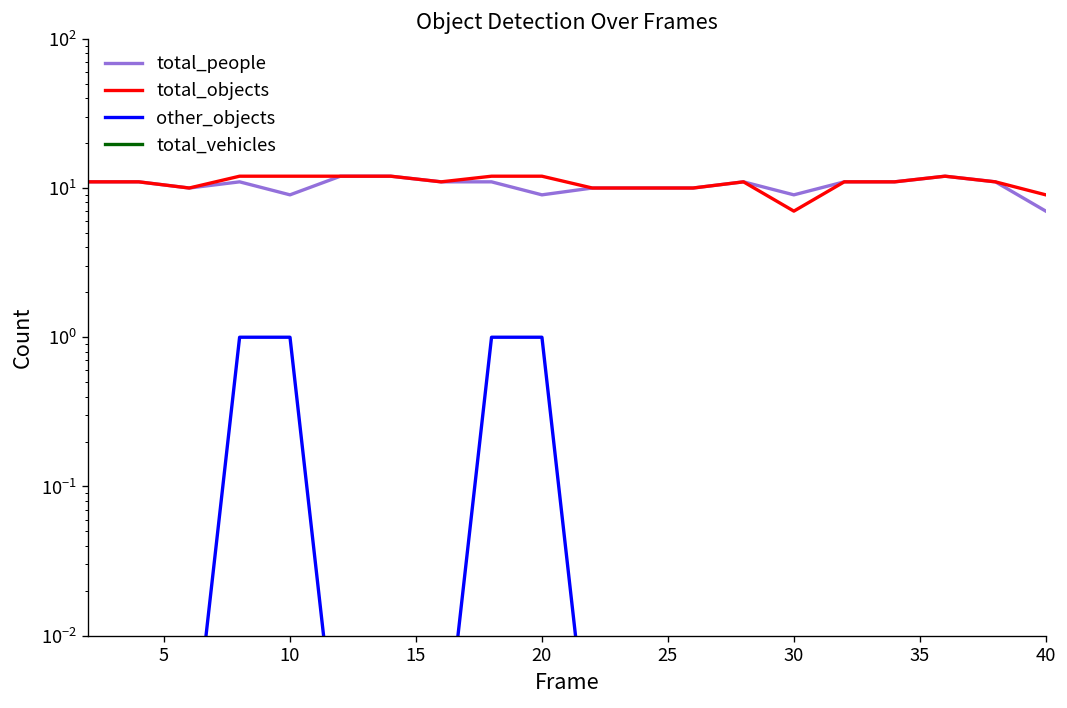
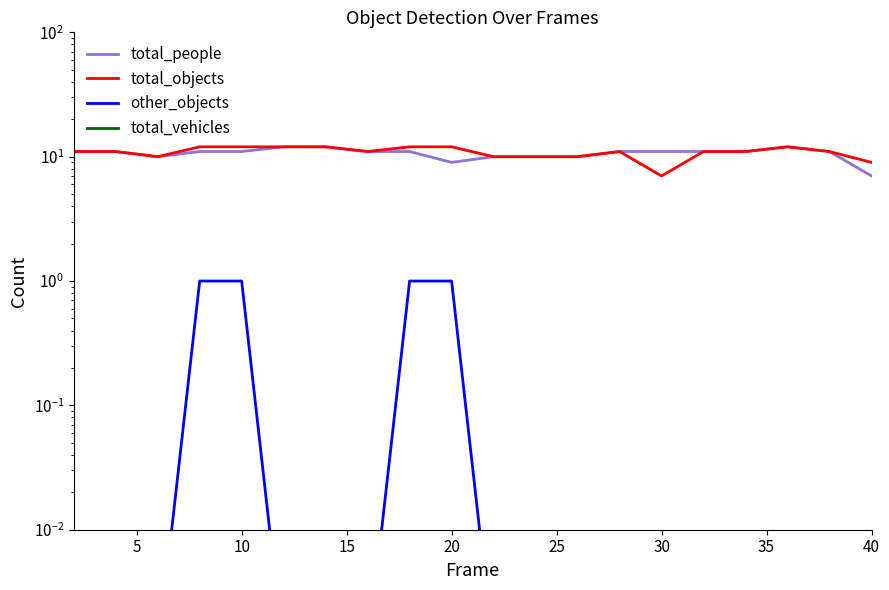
  {
    "total_people": {
-     "10": 9,
+     "10": 11,
      "20": 9,
-     "30": 9,
+     "30": 11,
      "40": 7
    },
    "total_objects": {
      "10": 12,
      "20": 12,
      "30": 7,
      "40": 9
    },
    "other_objects": {
      "10": 1,
      "20": 1
    }
  }
